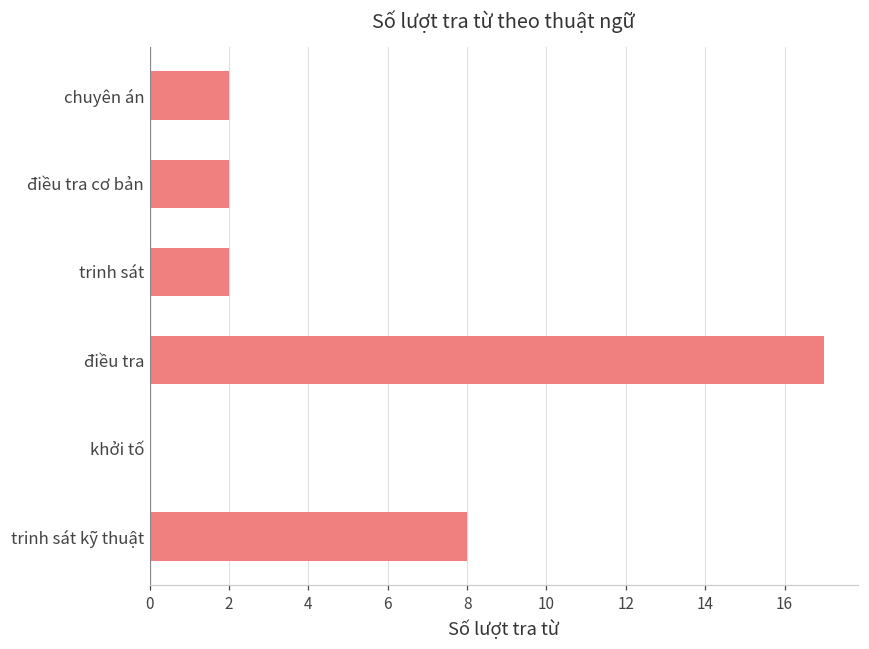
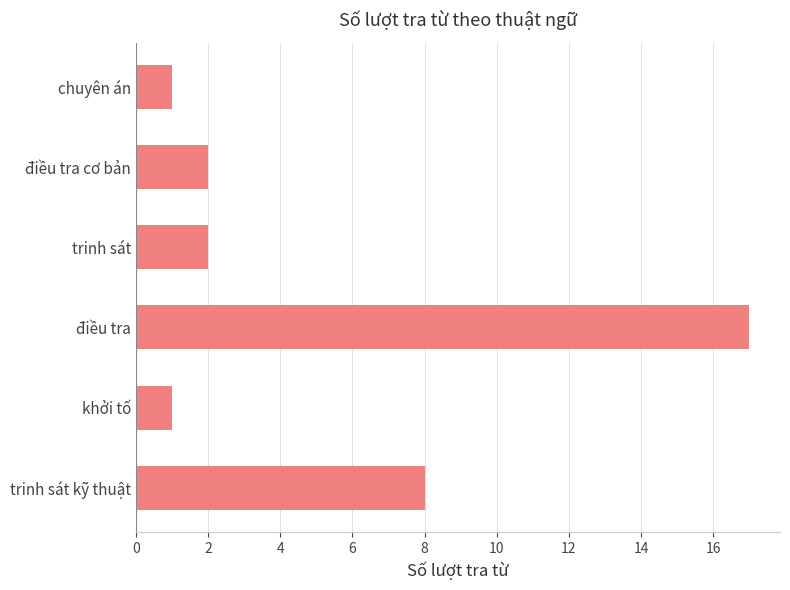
  {
-   "chuyên án": 2,
+   "chuyên án": 1,
    "điều tra cơ bản": 2,
    "trinh sát": 2,
    "điều tra": 17,
-   "khởi tố": 0,
+   "khởi tố": 1,
    "trinh sát kỹ thuật": 8
  }
